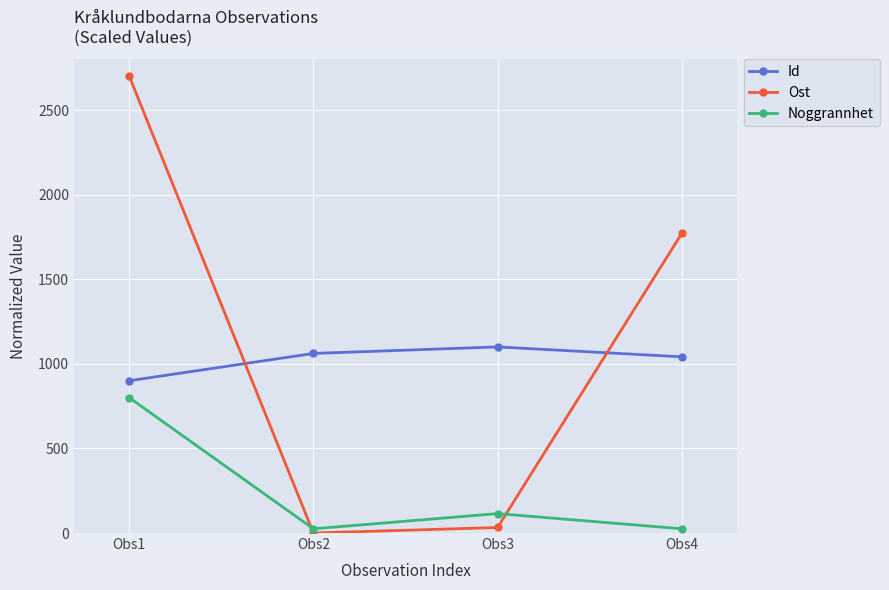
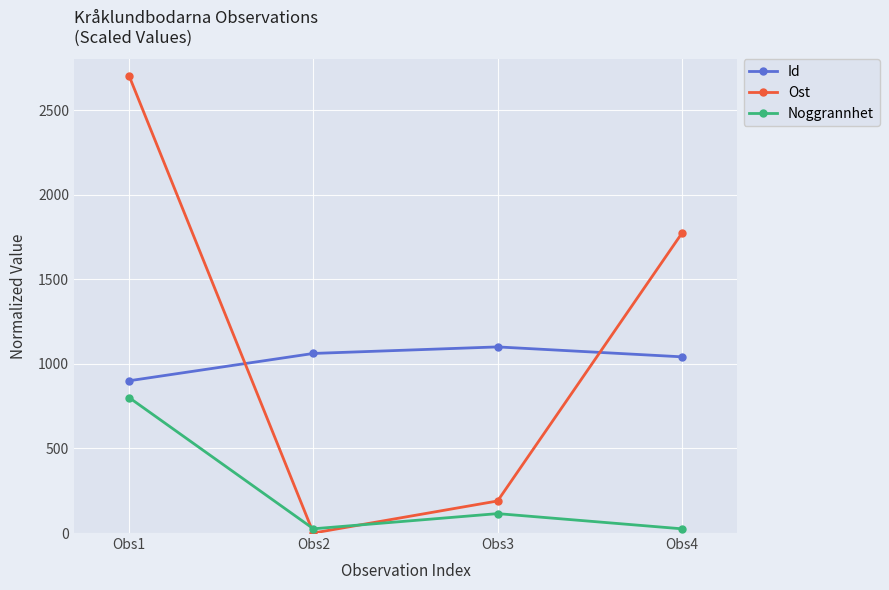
  {
    "Id": {
      "Obs1": 900,
      "Obs2": 1060,
      "Obs3": 1100,
      "Obs4": 1040
    },
    "Ost": {
      "Obs1": 2700,
      "Obs2": 0,
-     "Obs3": 30,
+     "Obs3": 190,
      "Obs4": 1770
    },
    "Noggrannhet": {
      "Obs1": 800,
      "Obs2": 30,
      "Obs3": 110,
      "Obs4": 30
    }
  }
